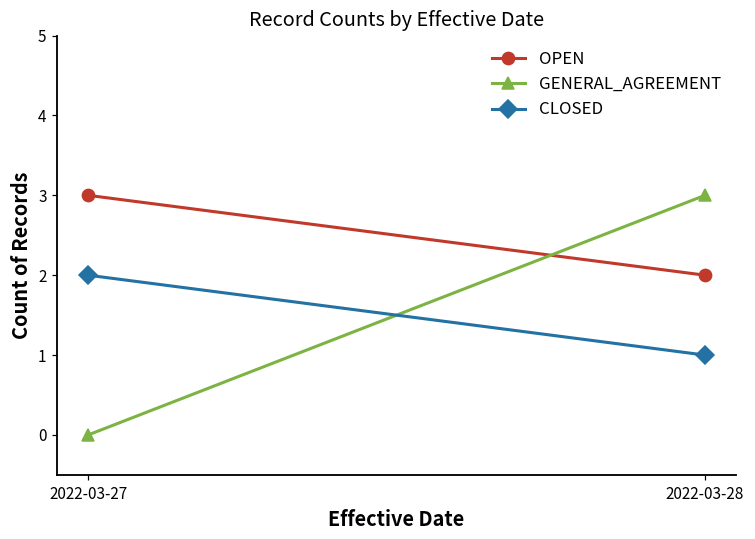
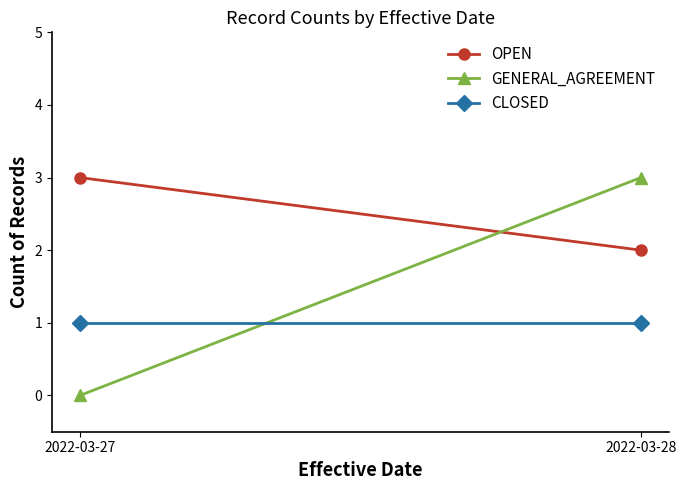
  {
    "OPEN": {
      "2022-03-27": 3,
      "2022-03-28": 2
    },
    "GENERAL_AGREEMENT": {
      "2022-03-27": 0,
      "2022-03-28": 3
    },
    "CLOSED": {
-     "2022-03-27": 2,
+     "2022-03-27": 1,
      "2022-03-28": 1
    }
  }
